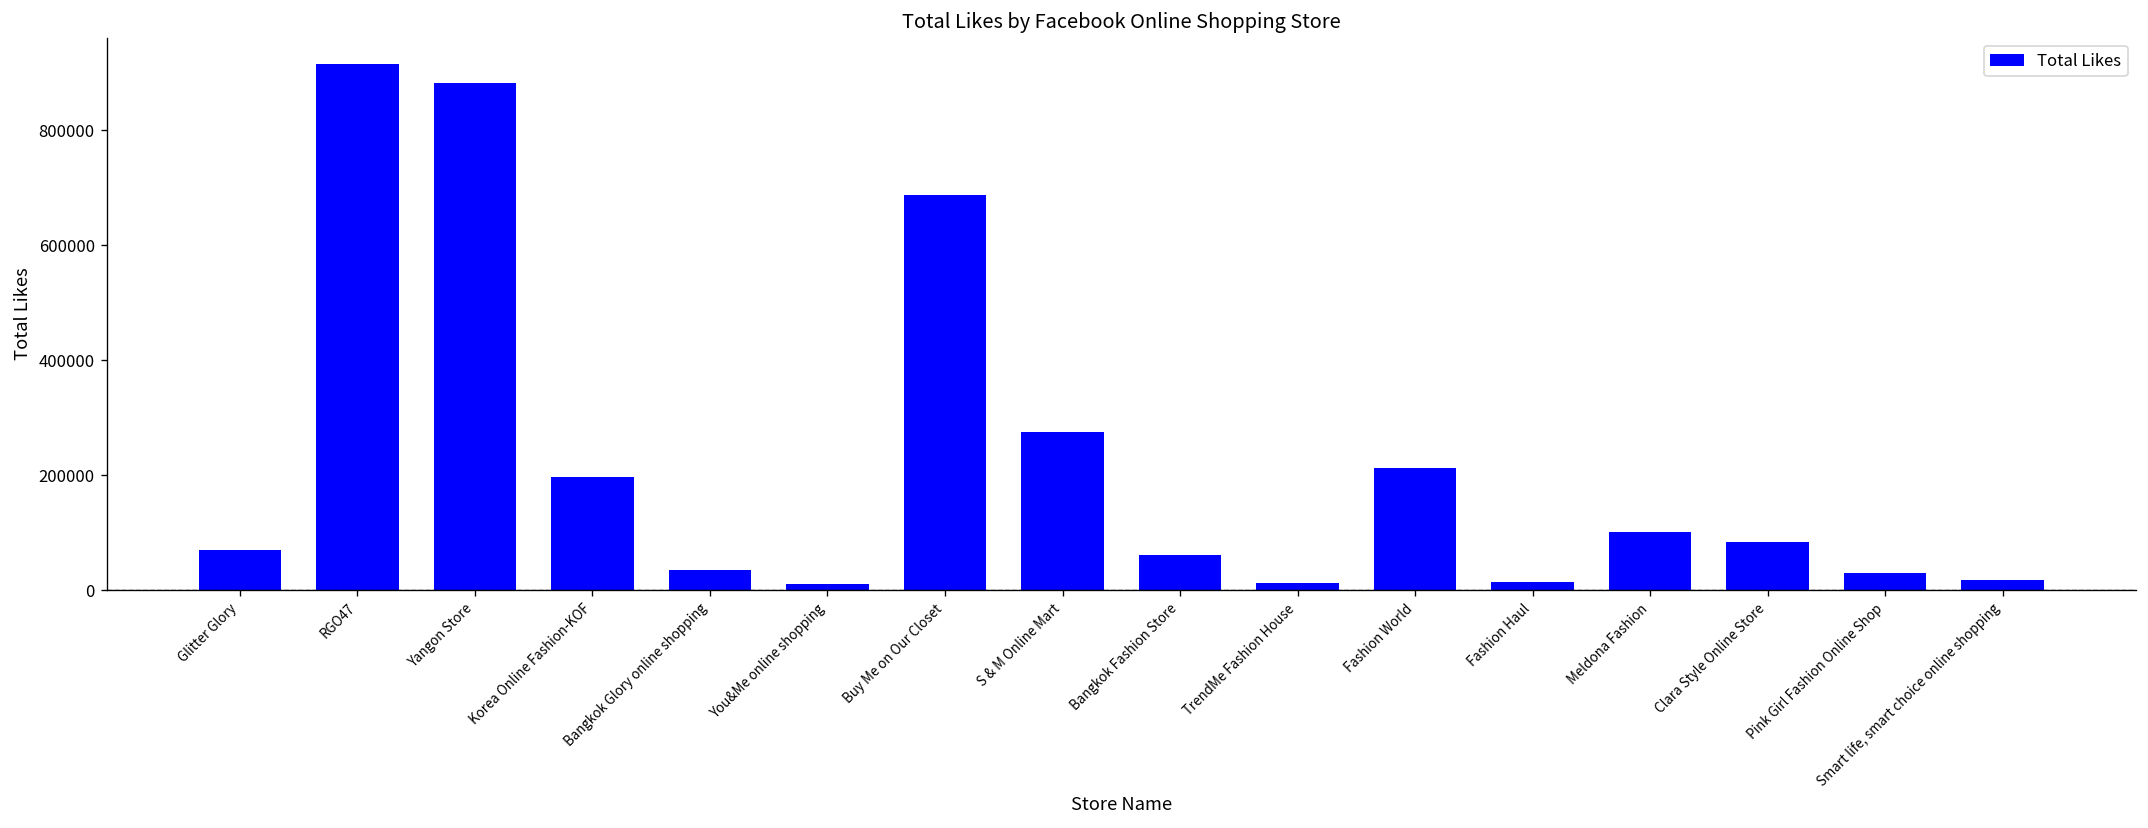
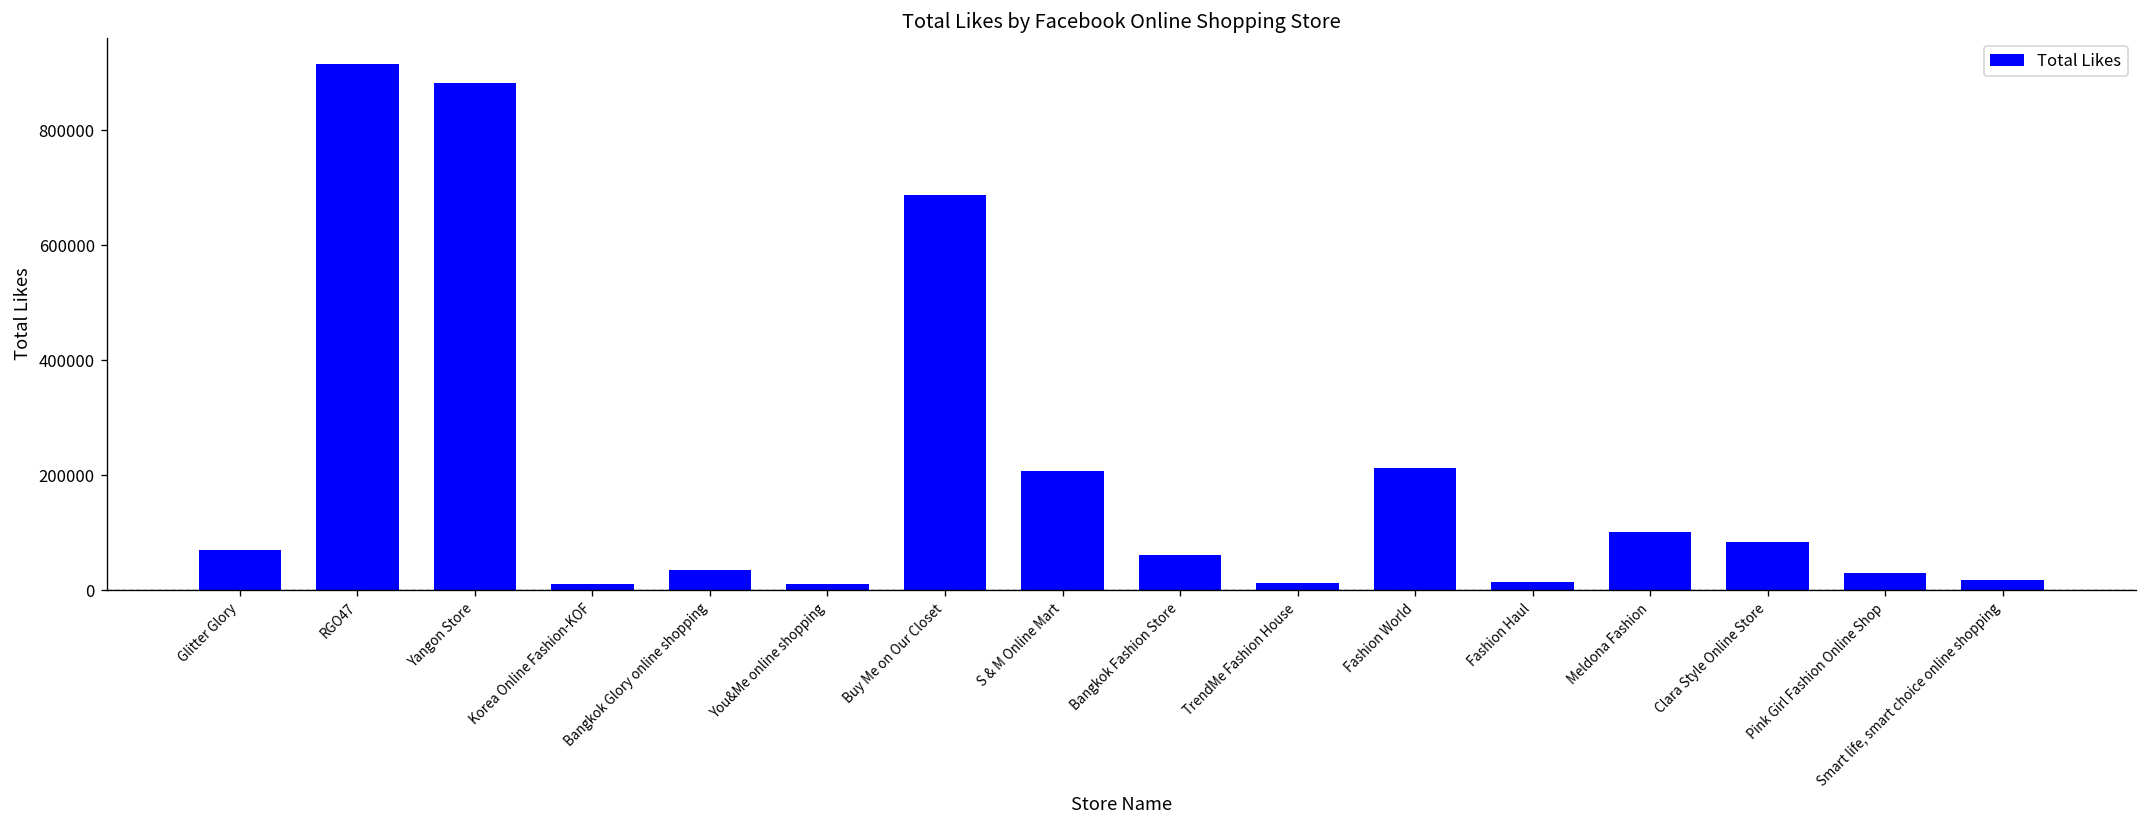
  {
    "Glitter Glory": 70000,
    "RGO47": 920000,
    "Yangon Store": 880000,
-   "Korea Online Fashion-KOF": 200000,
+   "Korea Online Fashion-KOF": 10000,
    "Bangkok Glory online shopping": 30000,
    "You&Me online shopping": 10000,
    "Buy Me on Our Closet": 690000,
-   "S & M Online Mart": 280000,
+   "S & M Online Mart": 210000,
    "Bangkok Fashion Store": 60000,
    "TrendMe Fashion House": 10000,
    "Fashion World": 210000,
    "Fashion Haul": 10000,
    "Meldona Fashion": 100000,
    "Clara Style Online Store": 80000,
    "Pink Girl Fashion Online Shop": 30000,
    "Smart life, smart choice online shopping": 20000
  }
